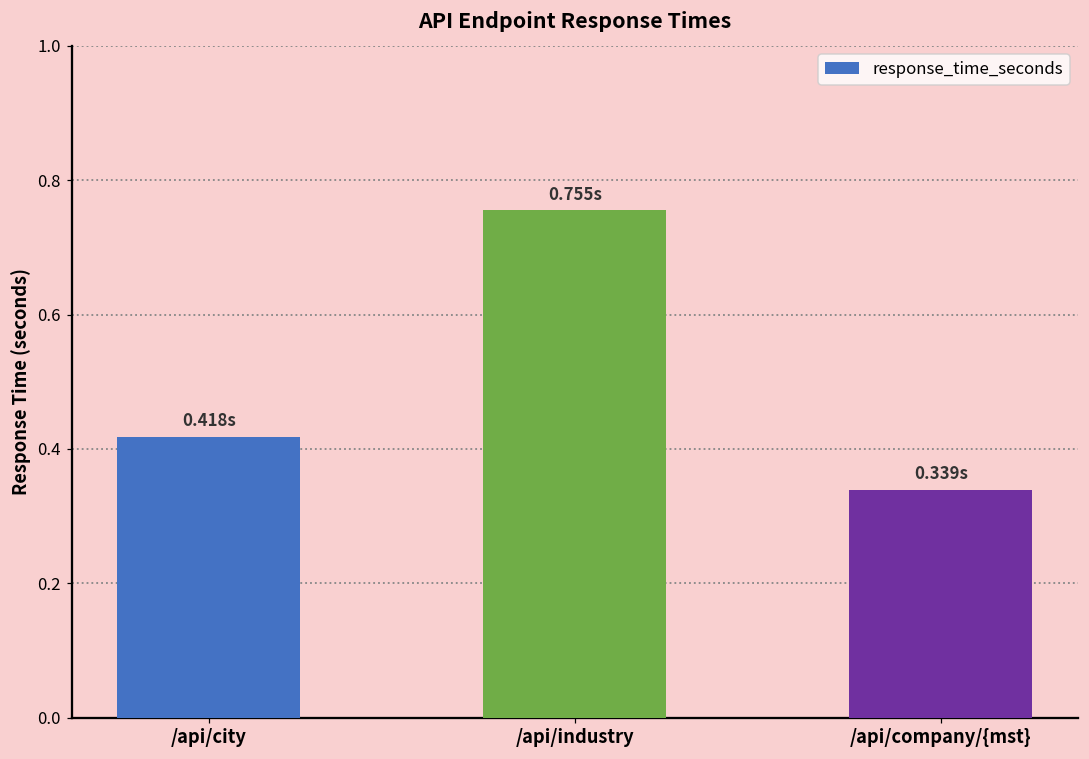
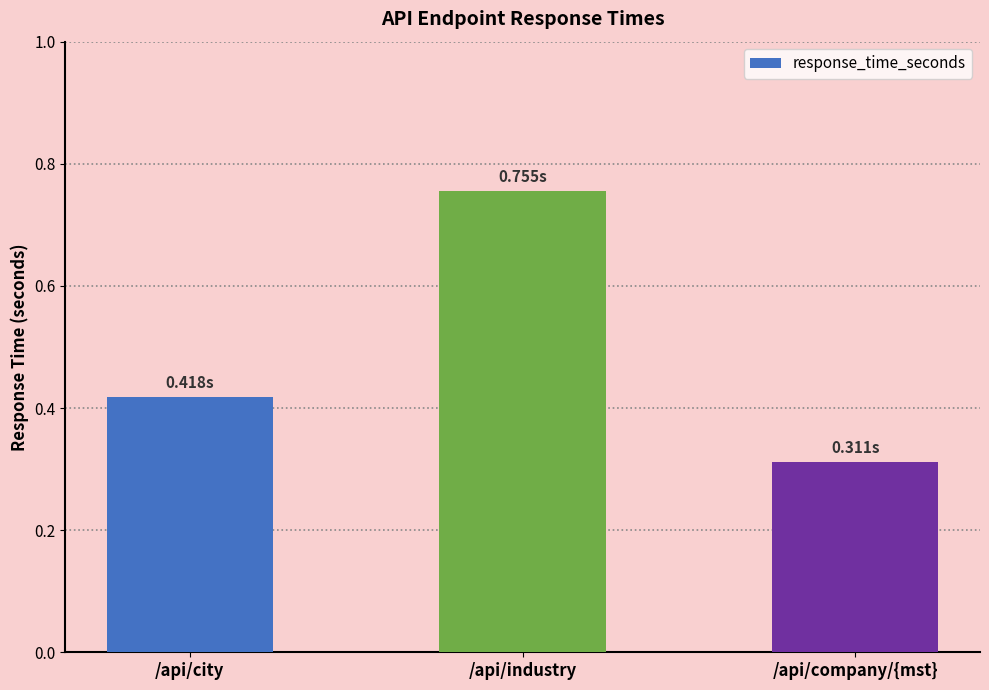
  {
    "/api/city": "0.418s",
    "/api/industry": "0.755s",
-   "/api/company/{mst}": "0.339s"
+   "/api/company/{mst}": "0.311s"
  }
